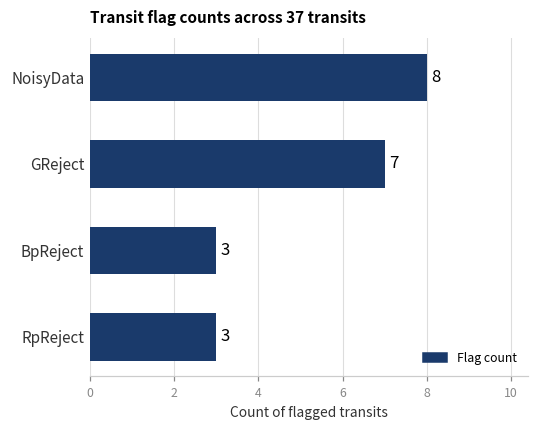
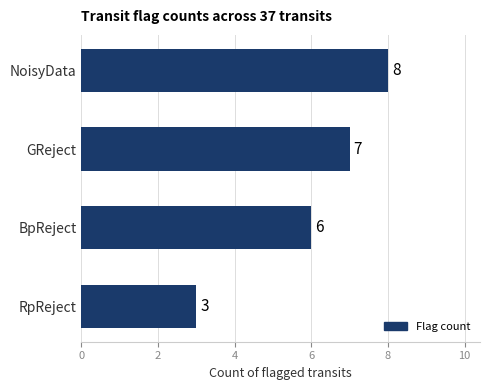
  {
    "NoisyData": 8,
    "GReject": 7,
-   "BpReject": 3,
+   "BpReject": 6,
    "RpReject": 3
  }
